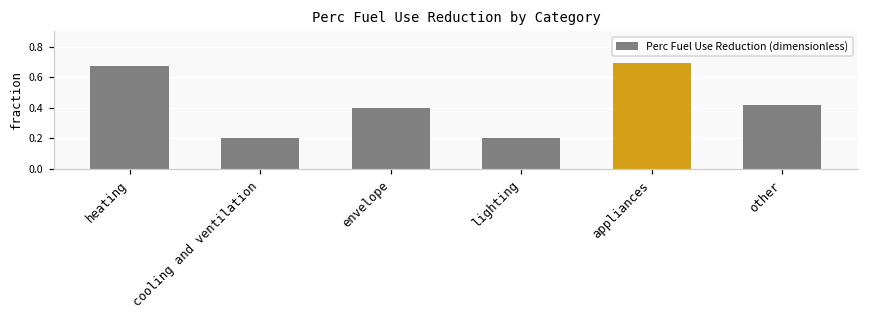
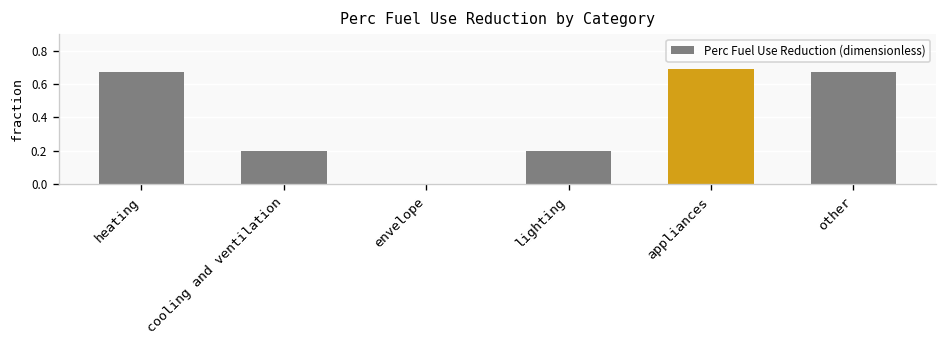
  {
    "heating": 0.67,
    "cooling and ventilation": 0.20,
-   "envelope": 0.4,
+   "envelope": 0.0,
    "lighting": 0.20,
    "appliances": 0.69,
-   "other": 0.42
+   "other": 0.67
  }
